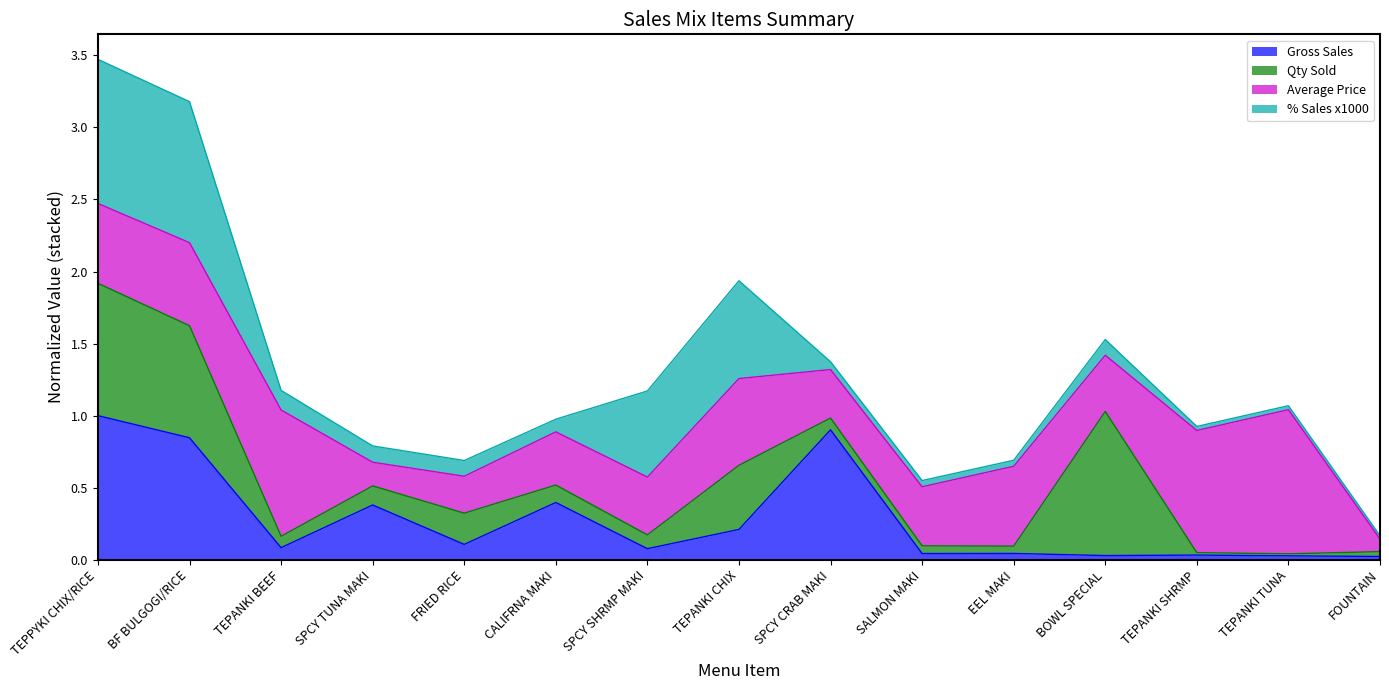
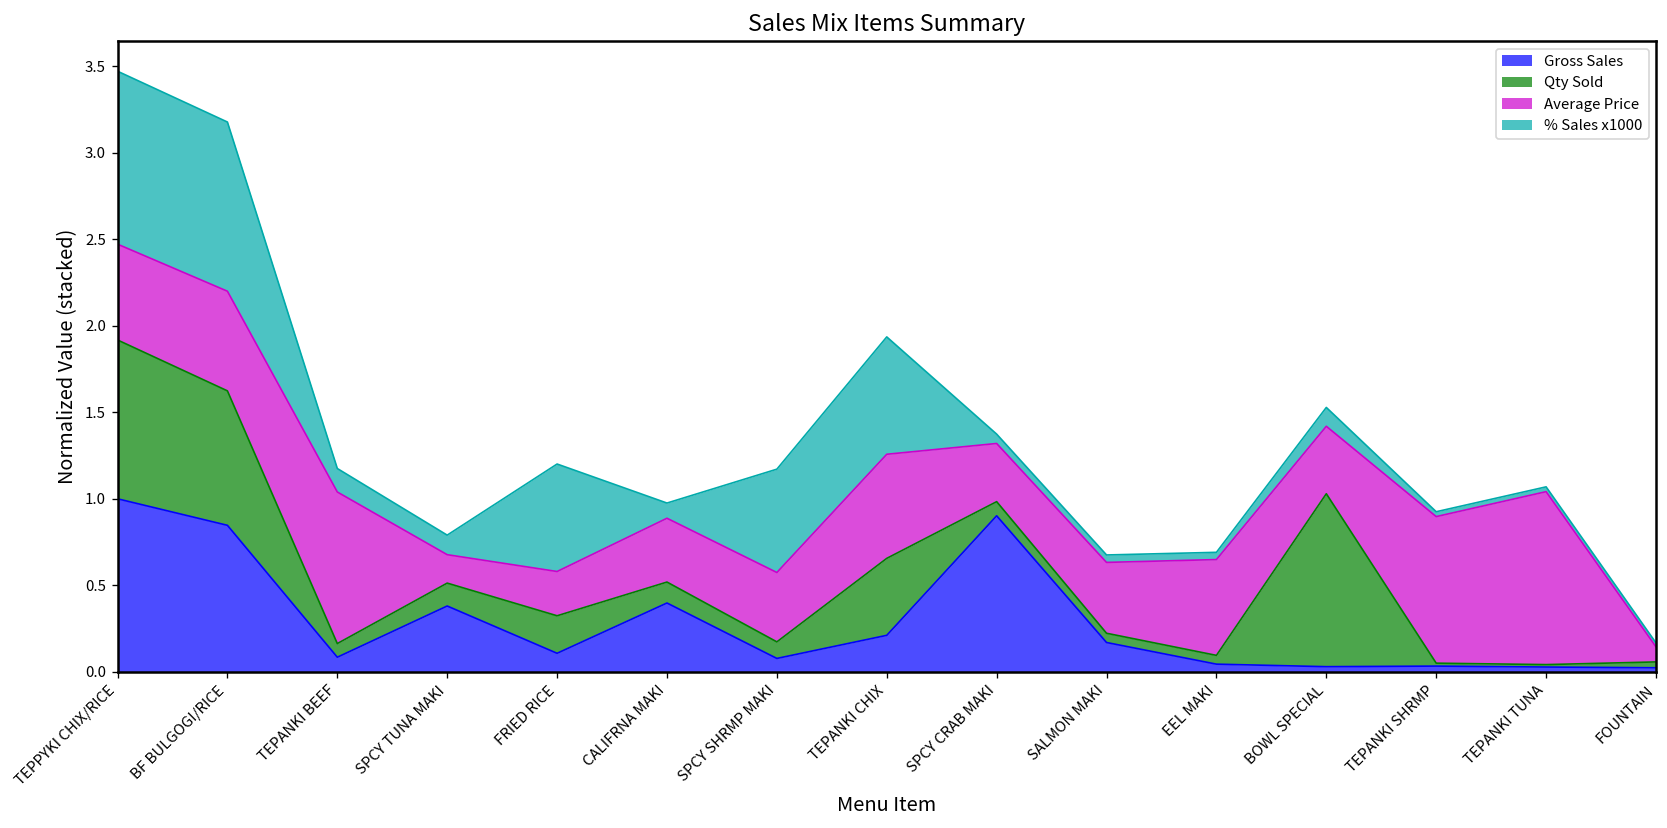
  {
    "Gross Sales": {
      "TEPPYKI CHIX/RICE": 1.00,
      "BF BULGOGI/RICE": 0.85,
      "TEPANKI BEEF": 0.08,
      "SPCY TUNA MAKI": 0.38,
      "FRIED RICE": 0.11,
      "CALIFRNA MAKI": 0.40,
      "SPCY SHRMP MAKI": 0.08,
      "TEPANKI CHIX": 0.21,
      "SPCY CRAB MAKI": 0.90,
-     "SALMON MAKI": 0.04,
+     "SALMON MAKI": 0.17,
      "EEL MAKI": 0.04,
      "BOWL SPECIAL": 0.03,
      "FOUNTAIN": 0.02
    },
    "Qty Sold": {
      "TEPPYKI CHIX/RICE": 0.92,
      "BF BULGOGI/RICE": 0.78,
      "TEPANKI BEEF": 0.08,
      "SPCY TUNA MAKI": 0.13,
      "FRIED RICE": 0.22,
      "CALIFRNA MAKI": 0.12,
      "SPCY SHRMP MAKI": 0.10,
      "TEPANKI CHIX": 0.45,
      "SPCY CRAB MAKI": 0.08,
      "SALMON MAKI": 0.05,
      "EEL MAKI": 0.05,
      "BOWL SPECIAL": 1.00,
      "FOUNTAIN": 0.03
    },
    "Average Price": {
      "TEPPYKI CHIX/RICE": 0.55,
      "BF BULGOGI/RICE": 0.58,
      "TEPANKI BEEF": 0.88,
      "SPCY TUNA MAKI": 0.16,
      "FRIED RICE": 0.26,
      "CALIFRNA MAKI": 0.37,
      "SPCY SHRMP MAKI": 0.40,
      "TEPANKI CHIX": 0.60,
      "SPCY CRAB MAKI": 0.34,
      "SALMON MAKI": 0.41,
      "EEL MAKI": 0.55,
      "BOWL SPECIAL": 0.39,
      "TEPANKI SHRMP": 0.85,
      "TEPANKI TUNA": 1.00,
      "FOUNTAIN": 0.09
    },
    "% Sales x1000": {
      "TEPPYKI CHIX/RICE": 1.00,
      "BF BULGOGI/RICE": 0.98,
      "TEPANKI BEEF": 0.14,
      "SPCY TUNA MAKI": 0.11,
-     "FRIED RICE": 0.11,
+     "FRIED RICE": 0.62,
      "CALIFRNA MAKI": 0.09,
      "SPCY SHRMP MAKI": 0.60,
      "TEPANKI CHIX": 0.68,
      "SPCY CRAB MAKI": 0.05,
      "SALMON MAKI": 0.04,
      "EEL MAKI": 0.04,
      "BOWL SPECIAL": 0.11,
      "TEPANKI SHRMP": 0.03,
      "TEPANKI TUNA": 0.03,
      "FOUNTAIN": 0.02
    }
  }
